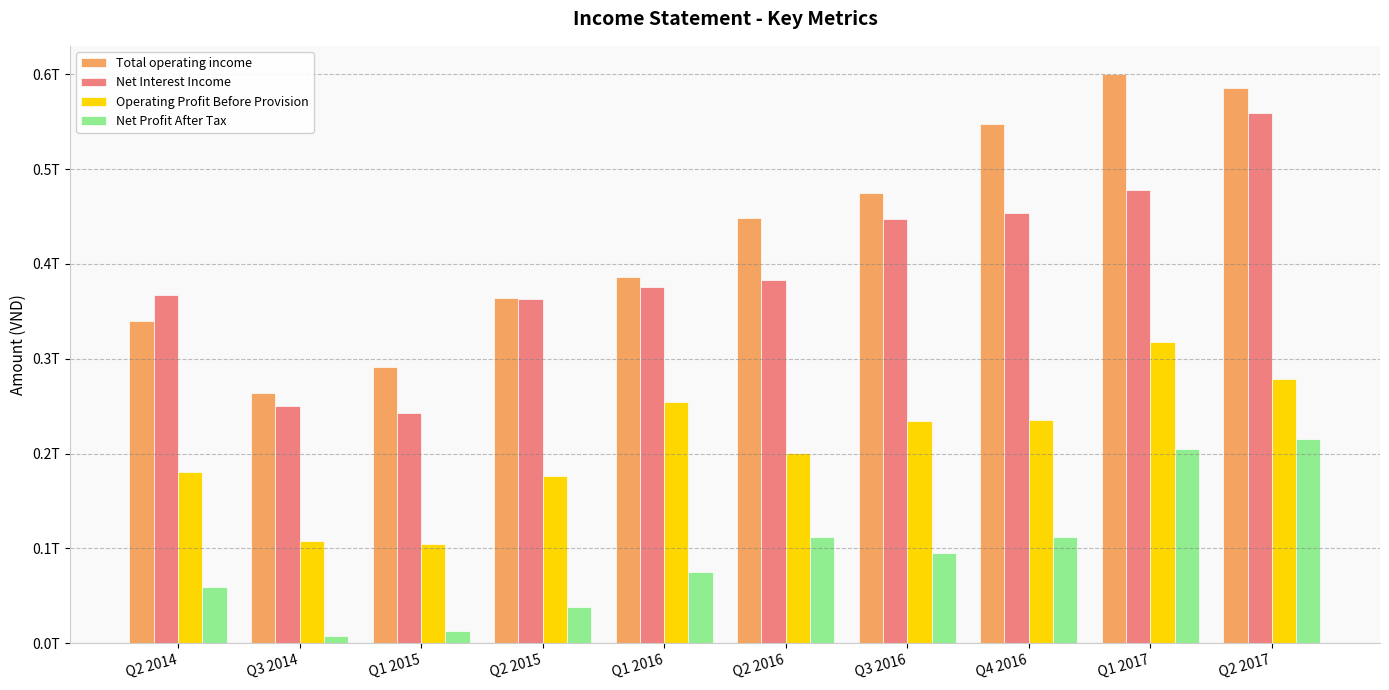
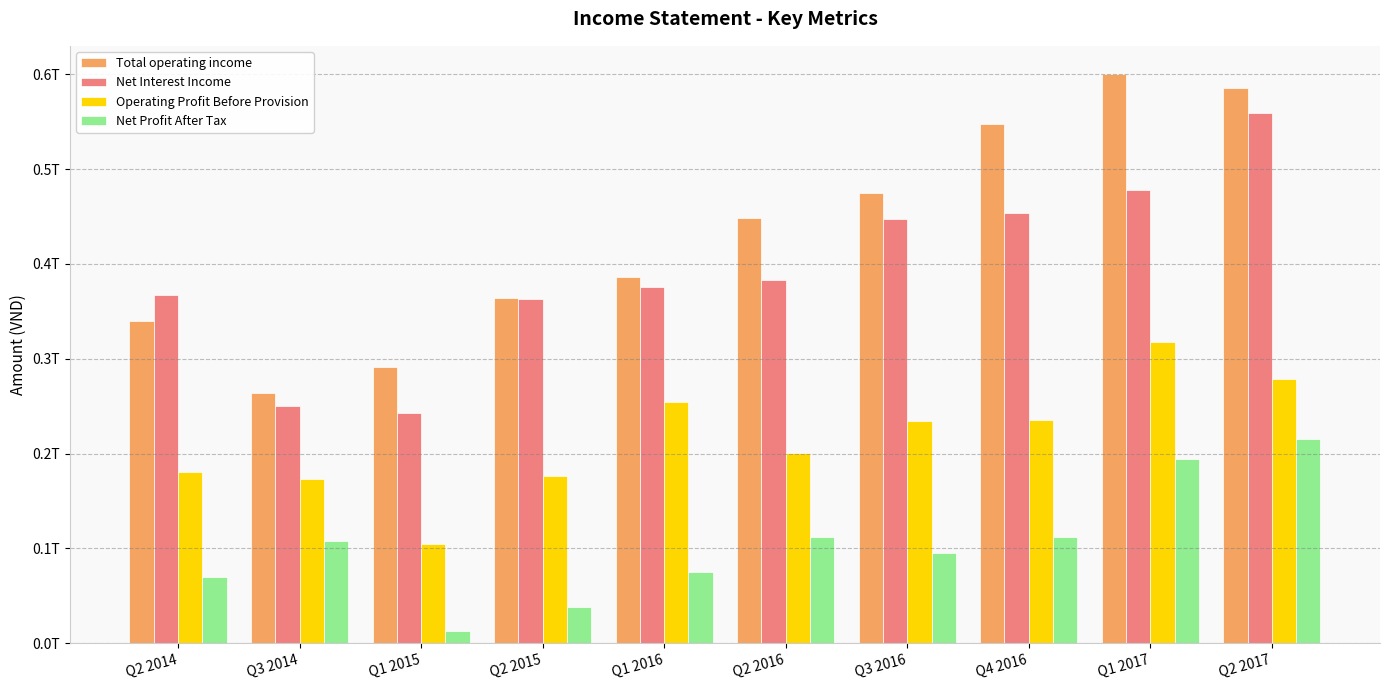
  {
    "Operating Profit Before Provision": {
      "Q2 2014": "0.18T",
-     "Q3 2014": "0.11T",
+     "Q3 2014": "0.17T",
      "Q1 2015": "0.10T",
      "Q2 2015": "0.18T",
      "Q1 2016": "0.25T",
      "Q2 2016": "0.20T",
      "Q3 2016": "0.23T",
      "Q4 2016": "0.24T",
      "Q1 2017": "0.32T",
      "Q2 2017": "0.28T"
    },
    "Net Profit After Tax": {
-     "Q2 2014": "0.06T",
-     "Q3 2014": "0.01T",
+     "Q2 2014": "0.07T",
+     "Q3 2014": "0.11T",
      "Q1 2015": "0.01T",
      "Q2 2015": "0.04T",
      "Q1 2016": "0.08T",
      "Q2 2016": "0.11T",
      "Q3 2016": "0.10T",
      "Q4 2016": "0.11T",
-     "Q1 2017": "0.21T",
+     "Q1 2017": "0.19T",
      "Q2 2017": "0.21T"
    }
  }
